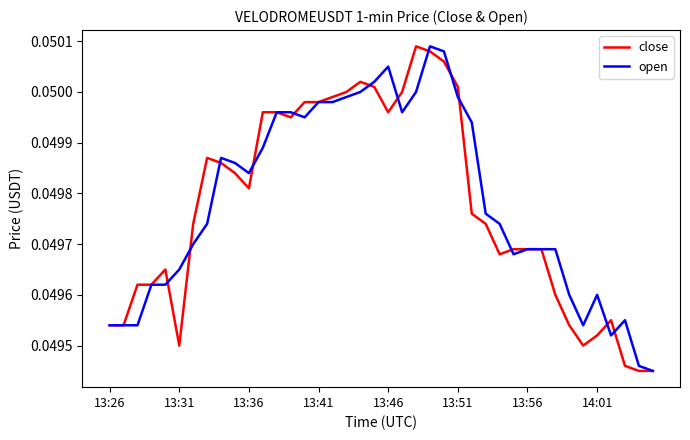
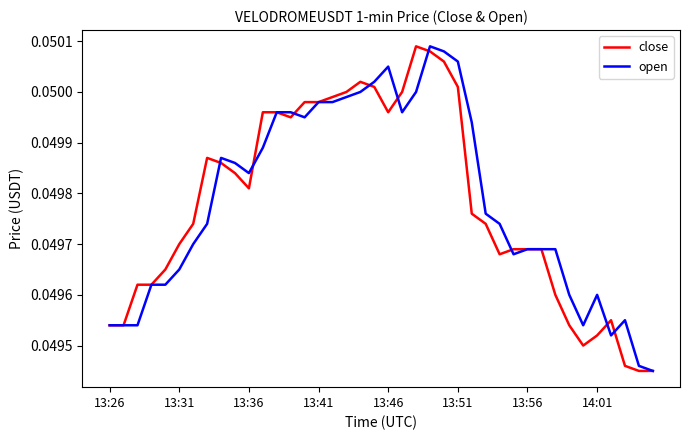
  {
    "close": {
-     "13:31": 0.0495,
+     "13:31": 0.0497,
      "13:36": 0.04981,
      "13:46": 0.04996,
      "13:51": 0.05001,
      "14:01": 0.04952
    },
    "open": {
      "13:31": 0.04965,
      "13:36": 0.04984,
      "13:46": 0.05005,
-     "13:51": 0.04999,
+     "13:51": 0.05006,
      "14:01": 0.04960
    }
  }
